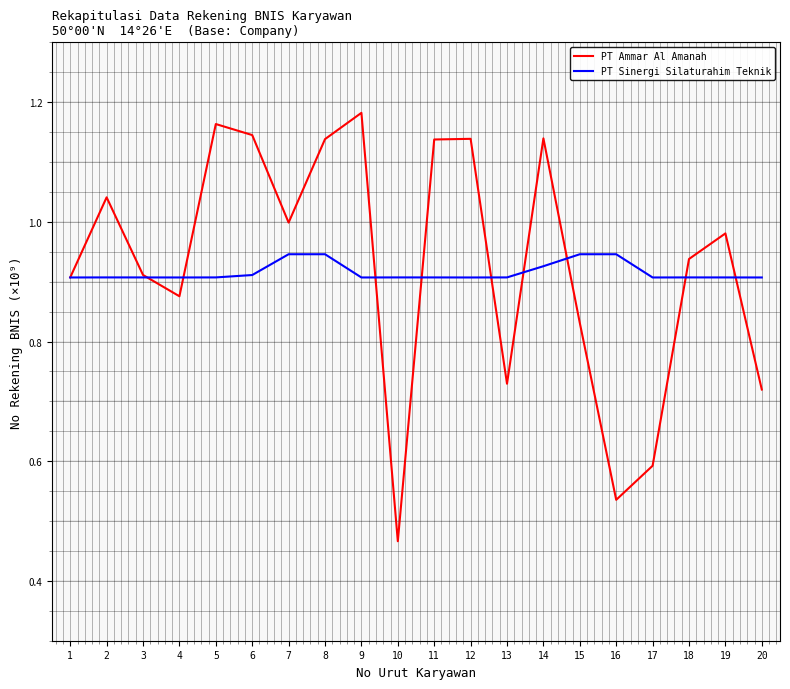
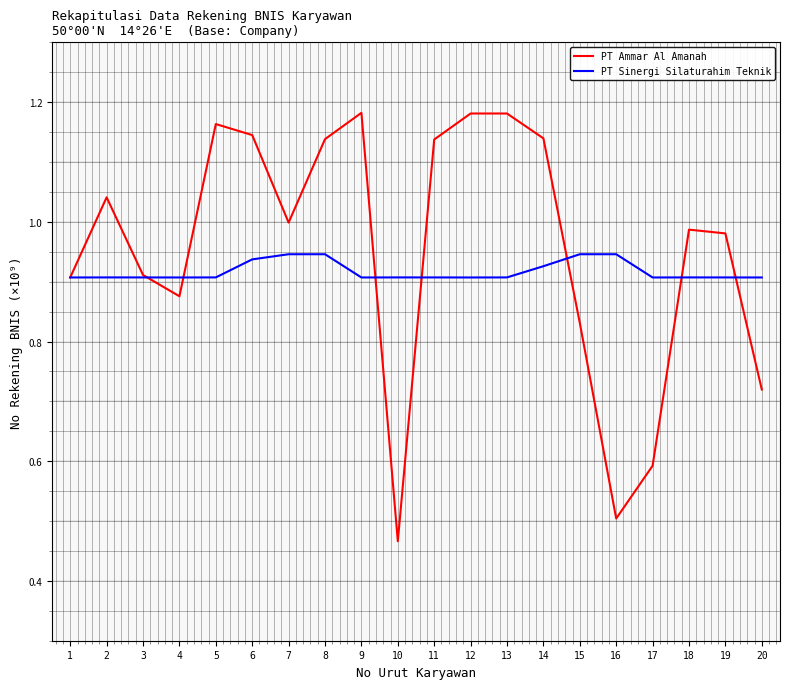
  {
    "PT Ammar Al Amanah": {
      "2": 1.04,
      "4": 0.88,
      "5": 1.16,
      "6": 1.15,
      "7": 1.00,
      "8": 1.14,
      "9": 1.18,
      "10": 0.47,
      "11": 1.14,
-     "12": 1.14,
-     "13": 0.73,
+     "12": 1.18,
+     "13": 1.18,
      "14": 1.14,
      "15": 0.83,
-     "16": 0.54,
+     "16": 0.50,
      "17": 0.59,
-     "18": 0.94,
+     "18": 0.99,
      "19": 0.98,
      "20": 0.72
    },
    "PT Sinergi Silaturahim Teknik": {
      "2": 0.91,
      "4": 0.91,
      "5": 0.91,
-     "6": 0.91,
+     "6": 0.94,
      "7": 0.95,
      "8": 0.95,
      "9": 0.91,
      "10": 0.91,
      "11": 0.91,
      "12": 0.91,
      "13": 0.91,
      "14": 0.93,
      "15": 0.95,
      "16": 0.95,
      "17": 0.91,
      "18": 0.91,
      "19": 0.91,
      "20": 0.91
    }
  }
